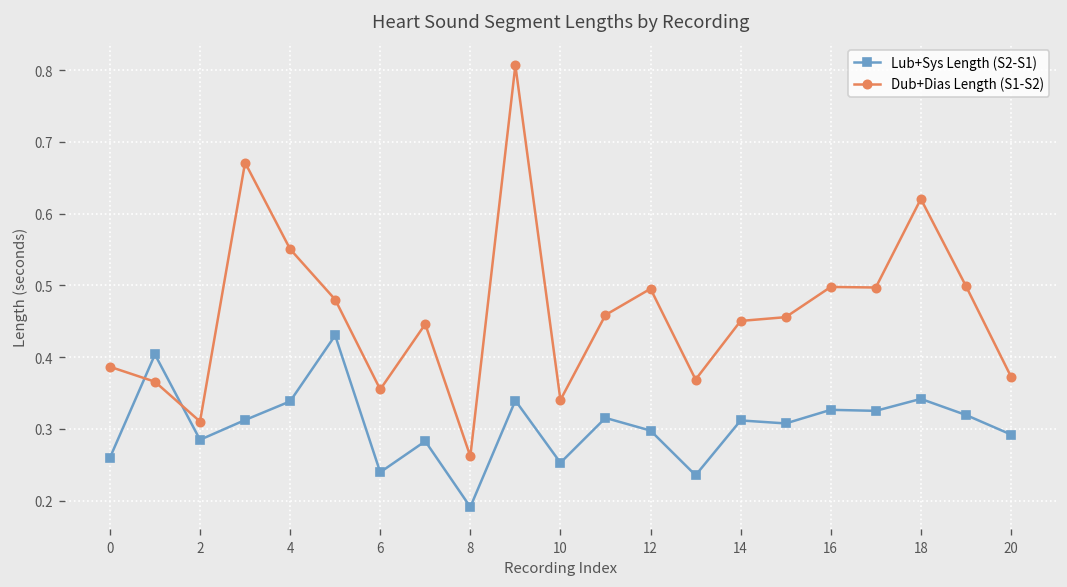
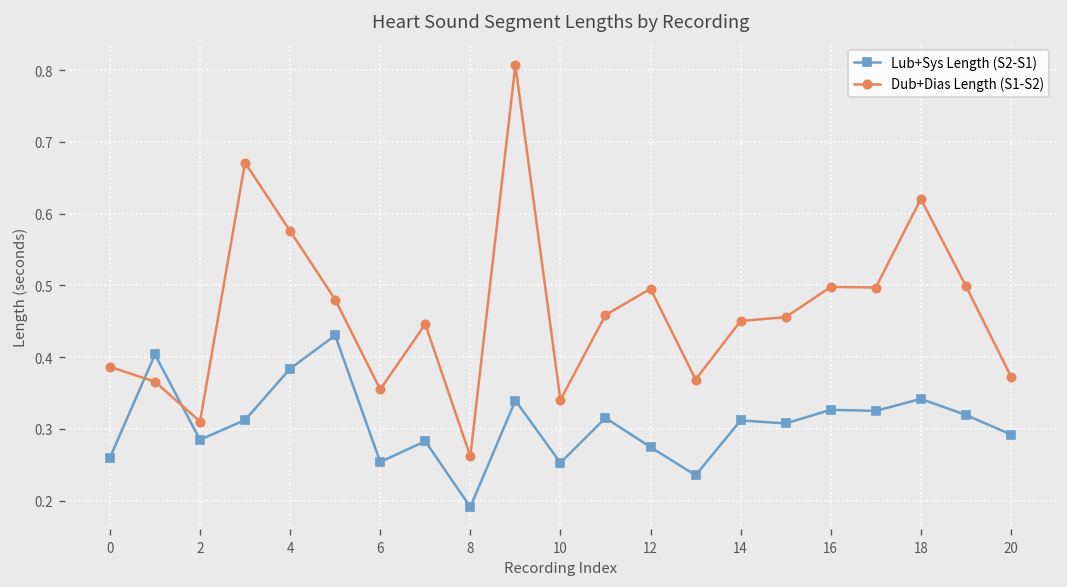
  {
    "Lub+Sys Length (S2-S1)": {
      "0": 0.26,
      "2": 0.28,
-     "4": 0.34,
-     "6": 0.24,
+     "4": 0.38,
+     "6": 0.25,
      "8": 0.19,
      "10": 0.25,
-     "12": 0.30,
+     "12": 0.27,
      "14": 0.31,
      "16": 0.33,
      "18": 0.34,
      "20": 0.29
    },
    "Dub+Dias Length (S1-S2)": {
      "0": 0.39,
      "2": 0.31,
-     "4": 0.55,
+     "4": 0.58,
      "6": 0.35,
      "8": 0.26,
      "10": 0.34,
      "12": 0.50,
      "14": 0.45,
      "16": 0.50,
      "18": 0.62,
      "20": 0.37
    }
  }
